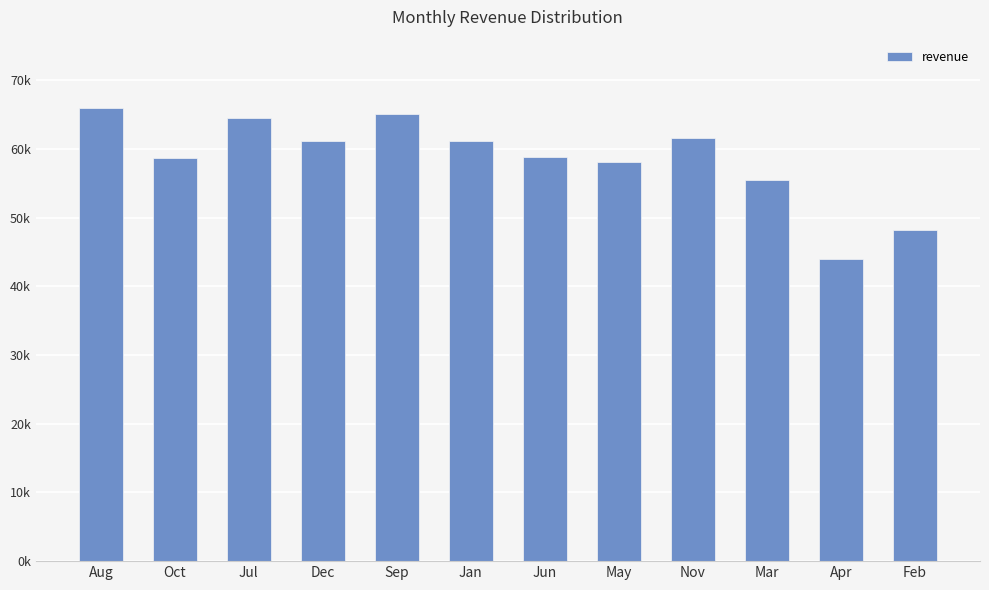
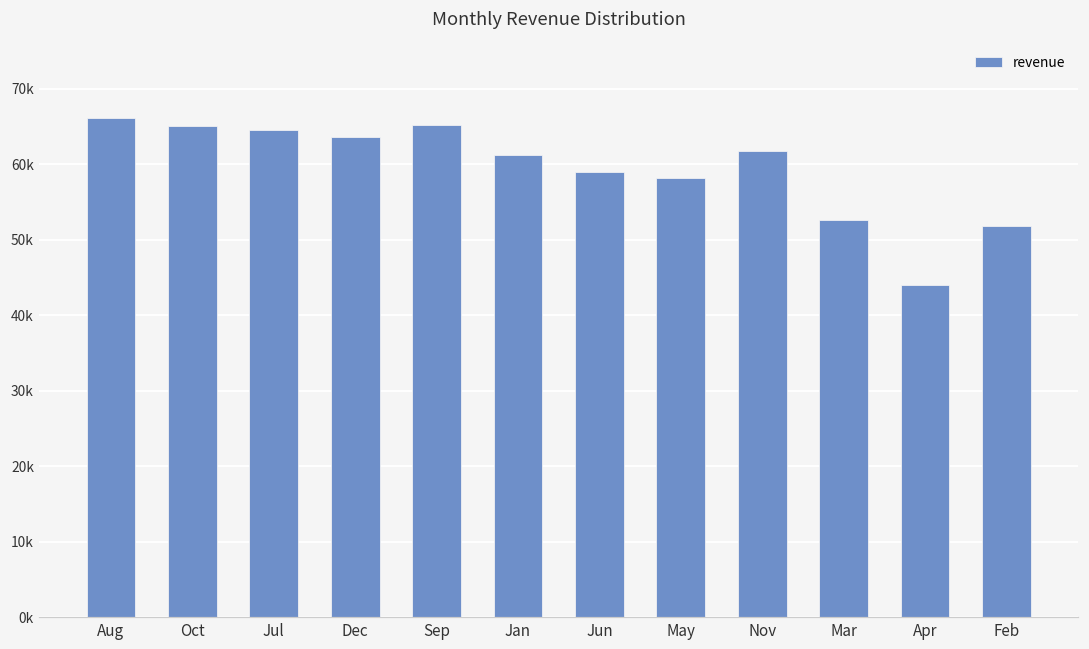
  {
    "Aug": 66000,
-   "Oct": 59000,
+   "Oct": 65000,
    "Jul": 65000,
-   "Dec": 61000,
+   "Dec": 64000,
    "Sep": 65000,
    "Jan": 61000,
    "Jun": 59000,
    "May": 58000,
    "Nov": 62000,
-   "Mar": 56000,
+   "Mar": 53000,
    "Apr": 44000,
-   "Feb": 48000
+   "Feb": 52000
  }
